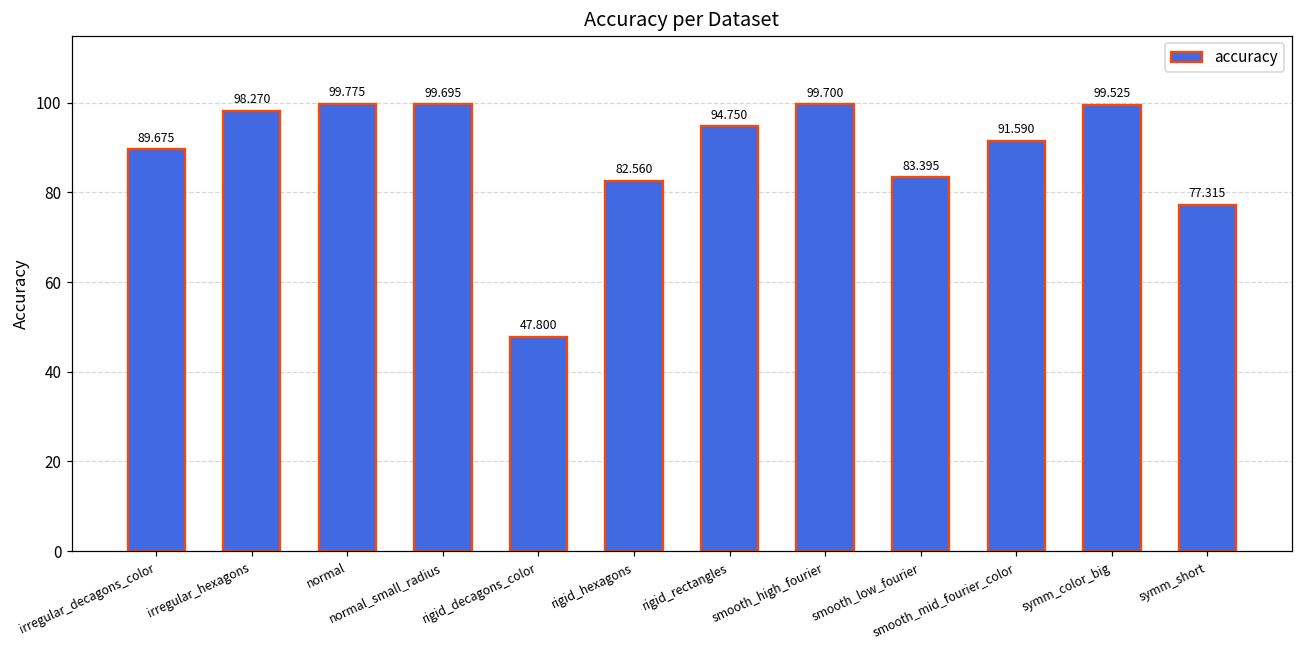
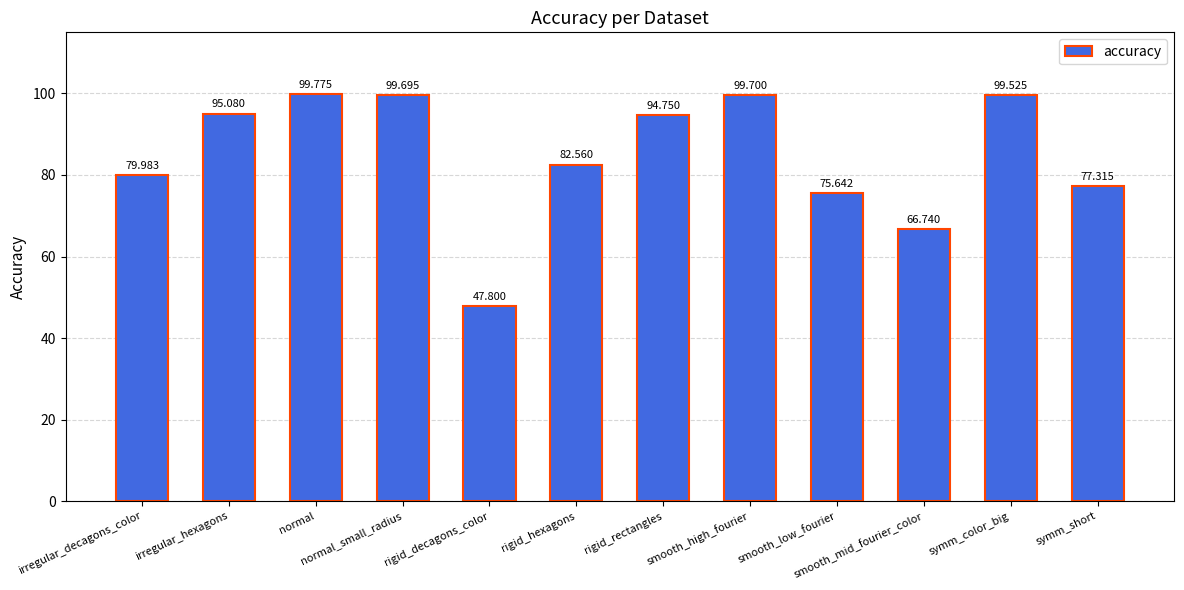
  {
-   "irregular_decagons_color": 89.675,
-   "irregular_hexagons": 98.270,
+   "irregular_decagons_color": 79.983,
+   "irregular_hexagons": 95.080,
    "normal": 99.775,
    "normal_small_radius": 99.695,
    "rigid_decagons_color": 47.800,
    "rigid_hexagons": 82.560,
    "rigid_rectangles": 94.750,
    "smooth_high_fourier": 99.700,
-   "smooth_low_fourier": 83.395,
-   "smooth_mid_fourier_color": 91.590,
+   "smooth_low_fourier": 75.642,
+   "smooth_mid_fourier_color": 66.740,
    "symm_color_big": 99.525,
    "symm_short": 77.315
  }
